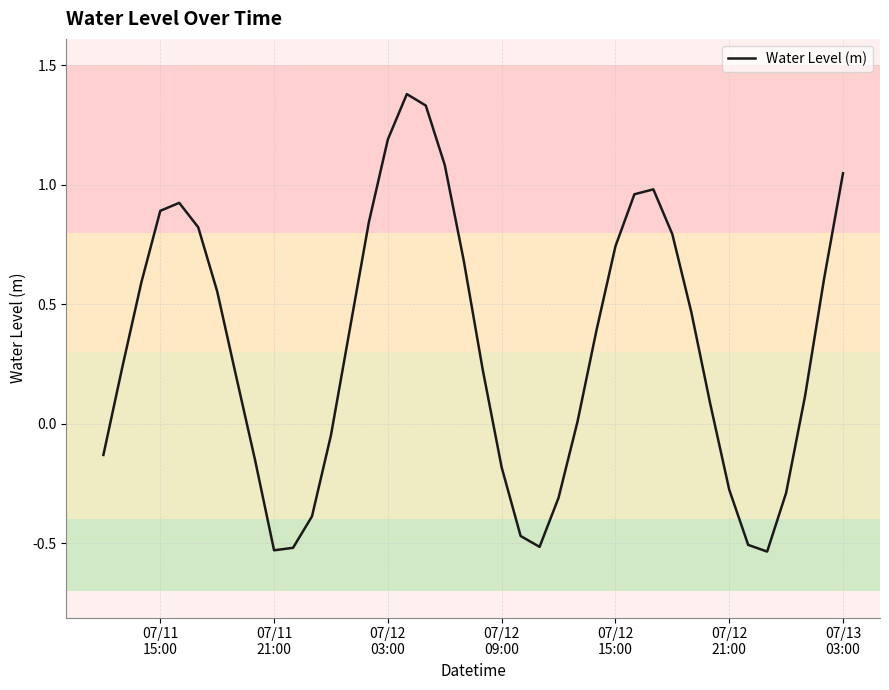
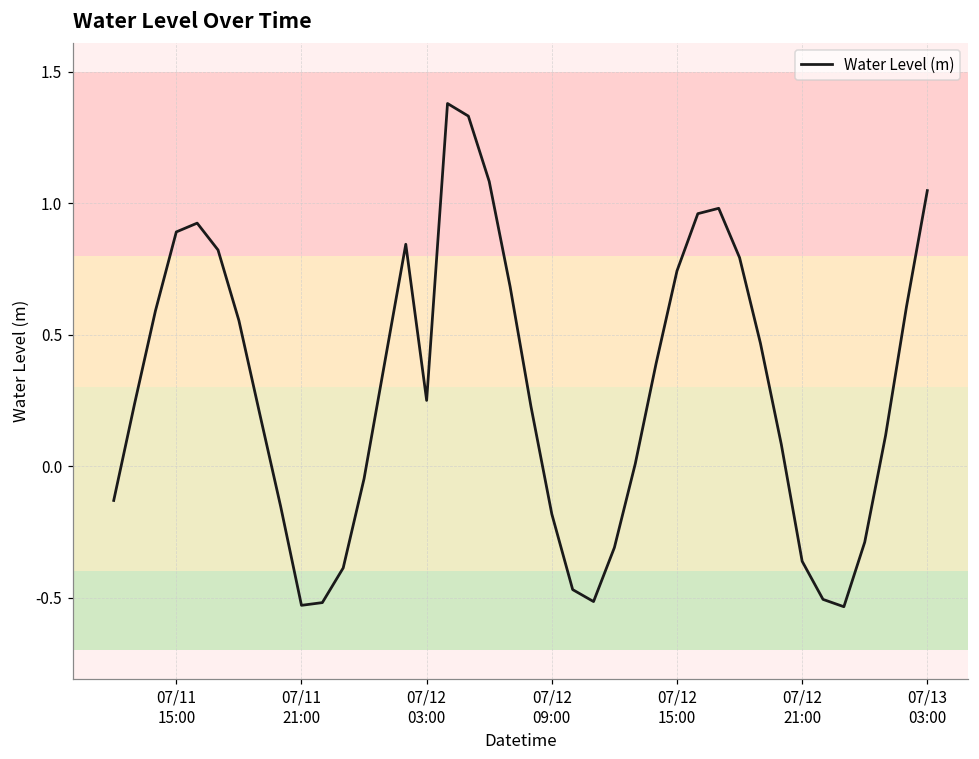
  {
    "07/11 15:00": 0.89,
    "07/11 21:00": -0.53,
-   "07/12 03:00": 1.19,
+   "07/12 03:00": 0.25,
    "07/12 09:00": -0.18,
    "07/12 15:00": 0.74,
-   "07/12 21:00": -0.28,
+   "07/12 21:00": -0.36,
    "07/13 03:00": 1.05
  }
